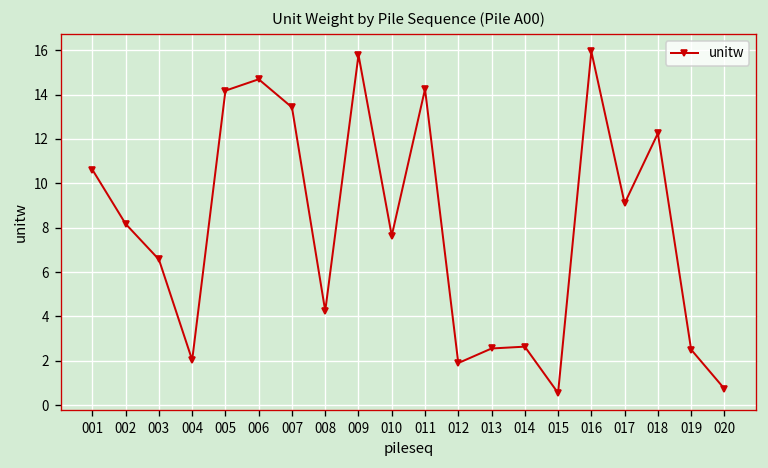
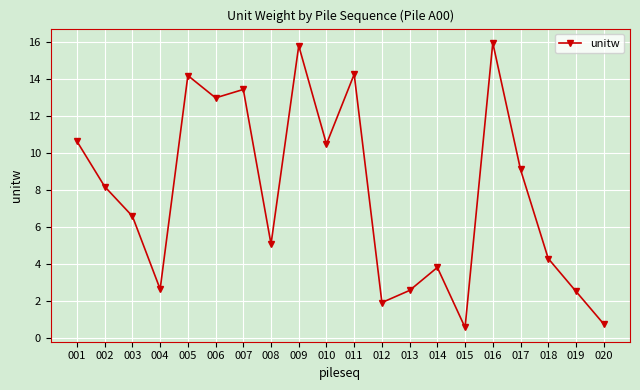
  {
    "001": 10.6,
    "002": 8.2,
    "003": 6.6,
-   "004": 2.0,
+   "004": 2.6,
    "005": 14.2,
-   "006": 14.7,
+   "006": 13.0,
    "007": 13.4,
-   "008": 4.2,
+   "008": 5.1,
    "009": 15.8,
-   "010": 7.6,
+   "010": 10.5,
    "011": 14.2,
    "012": 1.9,
    "013": 2.6,
-   "014": 2.6,
+   "014": 3.8,
    "015": 0.6,
    "016": 15.9,
    "017": 9.1,
-   "018": 12.3,
+   "018": 4.3,
    "019": 2.5,
    "020": 0.7
  }
